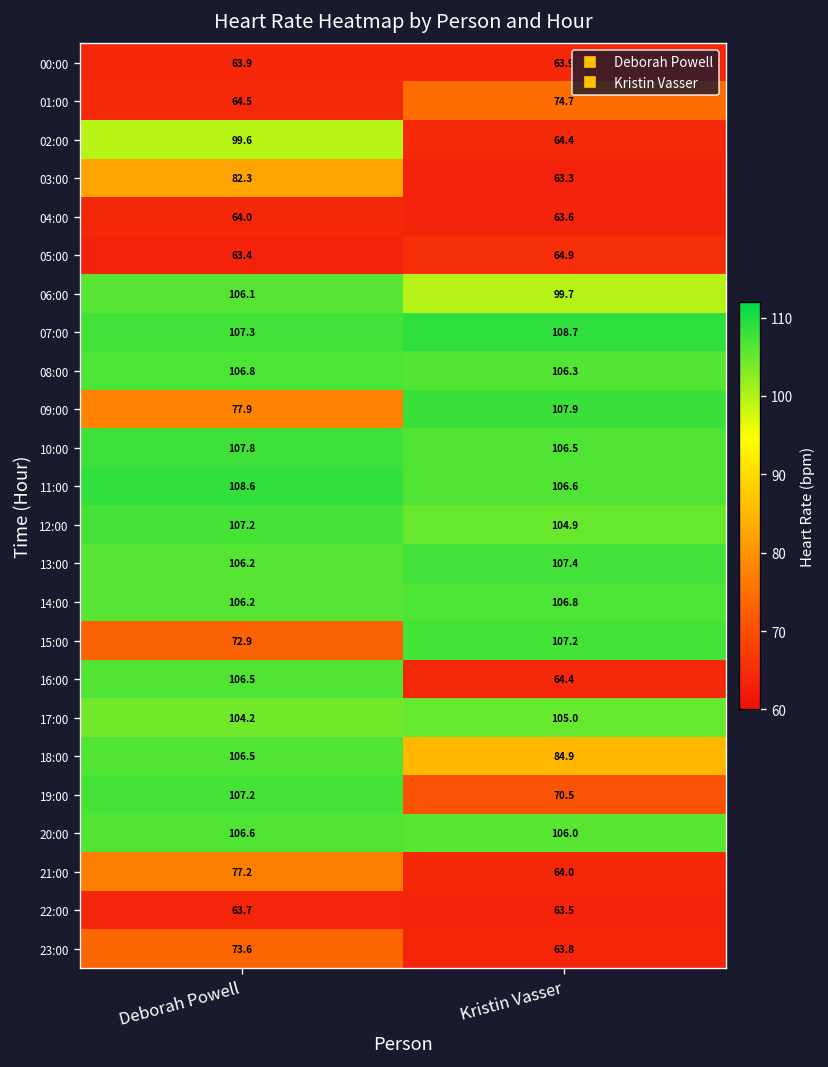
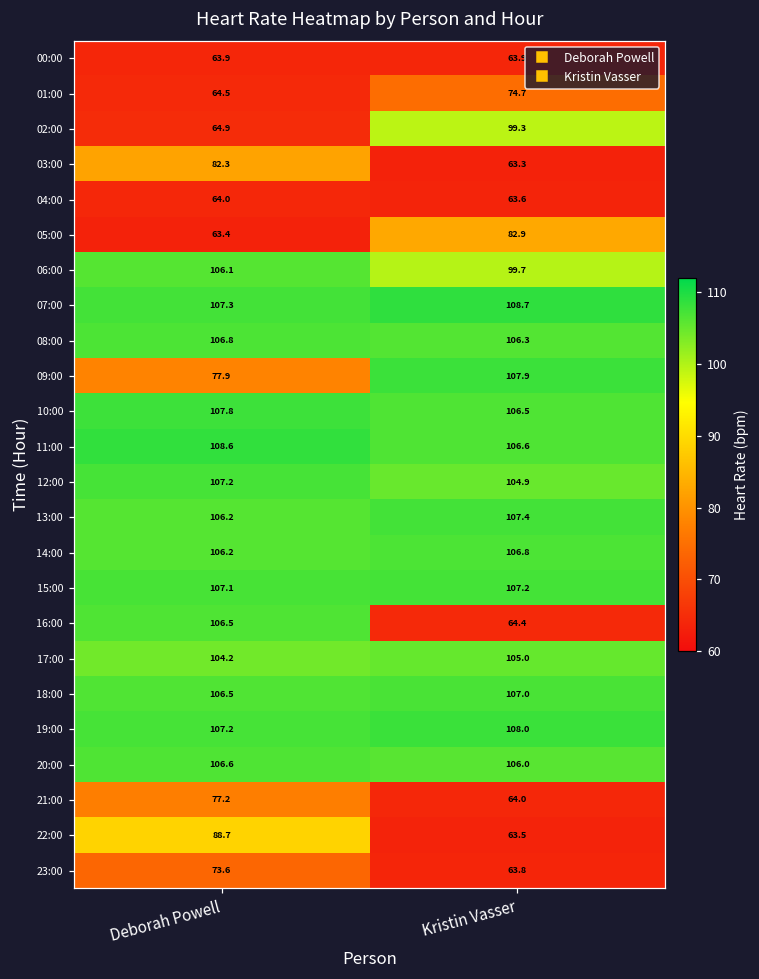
  {
    "00:00": {
      "Deborah Powell": 63.9
    },
    "01:00": {
      "Deborah Powell": 64.5,
      "Kristin Vasser": 74.7
    },
    "02:00": {
-     "Deborah Powell": 99.6,
-     "Kristin Vasser": 64.4
+     "Deborah Powell": 64.9,
+     "Kristin Vasser": 99.3
    },
    "03:00": {
      "Deborah Powell": 82.3,
      "Kristin Vasser": 63.3
    },
    "04:00": {
      "Deborah Powell": 64.0,
      "Kristin Vasser": 63.6
    },
    "05:00": {
      "Deborah Powell": 63.4,
-     "Kristin Vasser": 64.9
+     "Kristin Vasser": 82.9
    },
    "06:00": {
      "Deborah Powell": 106.1,
      "Kristin Vasser": 99.7
    },
    "07:00": {
      "Deborah Powell": 107.3,
      "Kristin Vasser": 108.7
    },
    "08:00": {
      "Deborah Powell": 106.8,
      "Kristin Vasser": 106.3
    },
    "09:00": {
      "Deborah Powell": 77.9,
      "Kristin Vasser": 107.9
    },
    "10:00": {
      "Deborah Powell": 107.8,
      "Kristin Vasser": 106.5
    },
    "11:00": {
      "Deborah Powell": 108.6,
      "Kristin Vasser": 106.6
    },
    "12:00": {
      "Deborah Powell": 107.2,
      "Kristin Vasser": 104.9
    },
    "13:00": {
      "Deborah Powell": 106.2,
      "Kristin Vasser": 107.4
    },
    "14:00": {
      "Deborah Powell": 106.2,
      "Kristin Vasser": 106.8
    },
    "15:00": {
-     "Deborah Powell": 72.9,
+     "Deborah Powell": 107.1,
      "Kristin Vasser": 107.2
    },
    "16:00": {
      "Deborah Powell": 106.5,
      "Kristin Vasser": 64.4
    },
    "17:00": {
      "Deborah Powell": 104.2,
      "Kristin Vasser": 105.0
    },
    "18:00": {
      "Deborah Powell": 106.5,
-     "Kristin Vasser": 84.9
+     "Kristin Vasser": 107.0
    },
    "19:00": {
      "Deborah Powell": 107.2,
-     "Kristin Vasser": 70.5
+     "Kristin Vasser": 108.0
    },
    "20:00": {
      "Deborah Powell": 106.6,
      "Kristin Vasser": 106.0
    },
    "21:00": {
      "Deborah Powell": 77.2,
      "Kristin Vasser": 64.0
    },
    "22:00": {
-     "Deborah Powell": 63.7,
+     "Deborah Powell": 88.7,
      "Kristin Vasser": 63.5
    },
    "23:00": {
      "Deborah Powell": 73.6,
      "Kristin Vasser": 63.8
    }
  }
